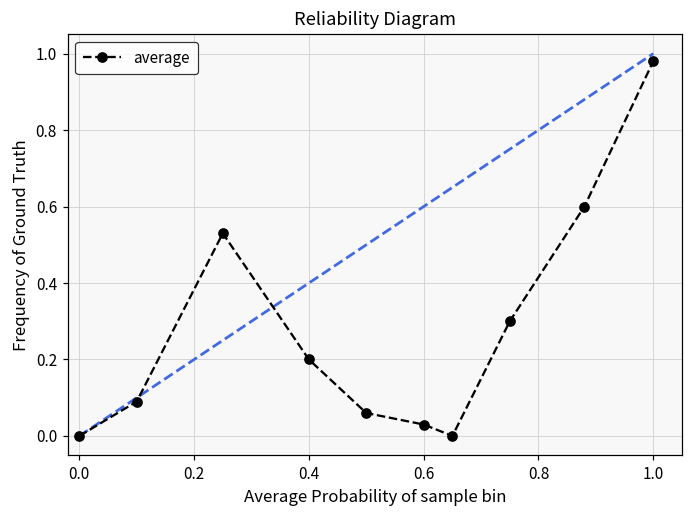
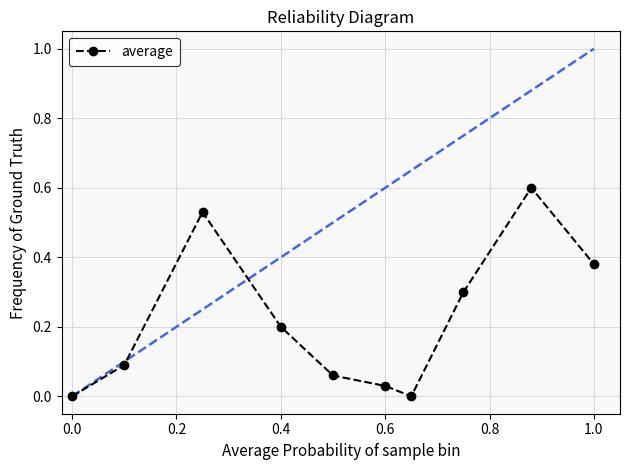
  {
    "average": {
      "0.4": 0.20,
      "0.6": 0.03,
-     "1.0": 0.98
+     "1.0": 0.38
    }
  }
